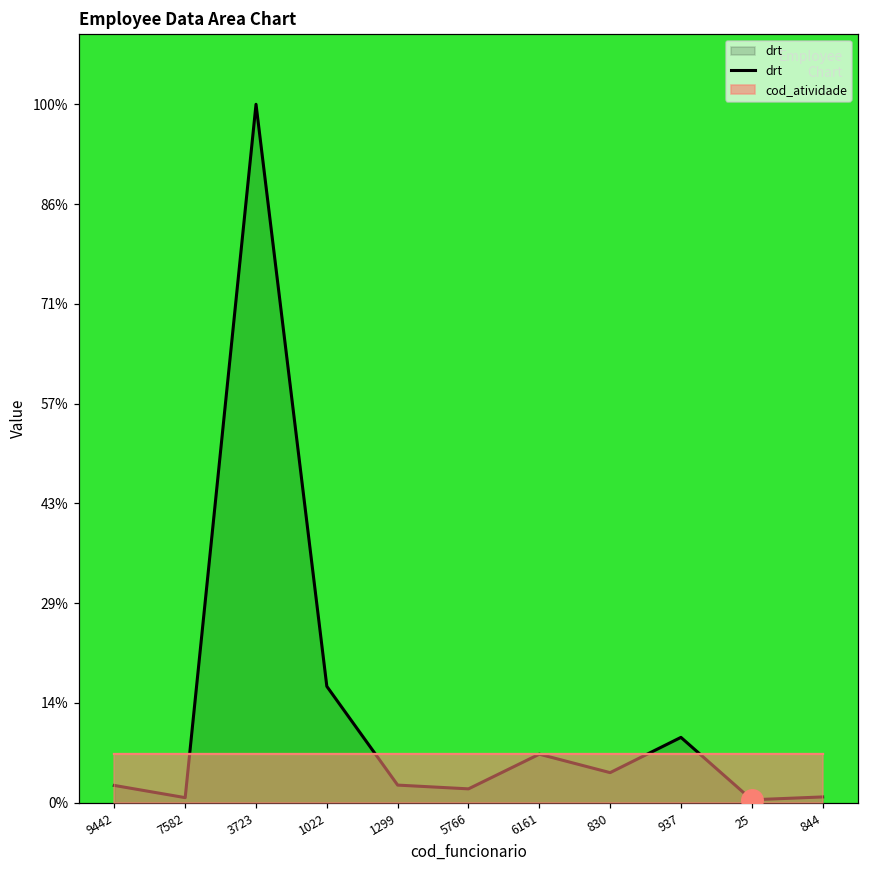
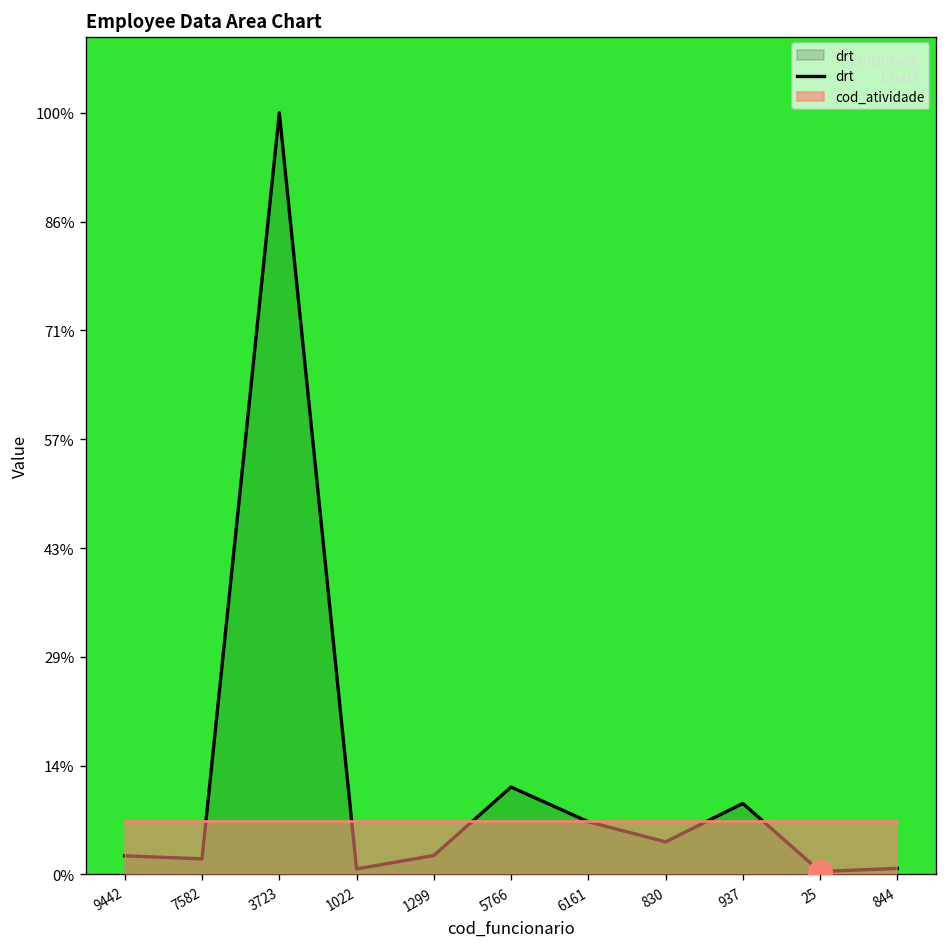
  {
    "drt": {
      "9442": "2%",
-     "7582": "1%",
+     "7582": "2%",
      "3723": "100%",
-     "1022": "17%",
+     "1022": "1%",
      "1299": "2%",
-     "5766": "2%",
+     "5766": "11%",
      "830": "4%",
      "937": "9%",
      "844": "1%"
    }
  }
